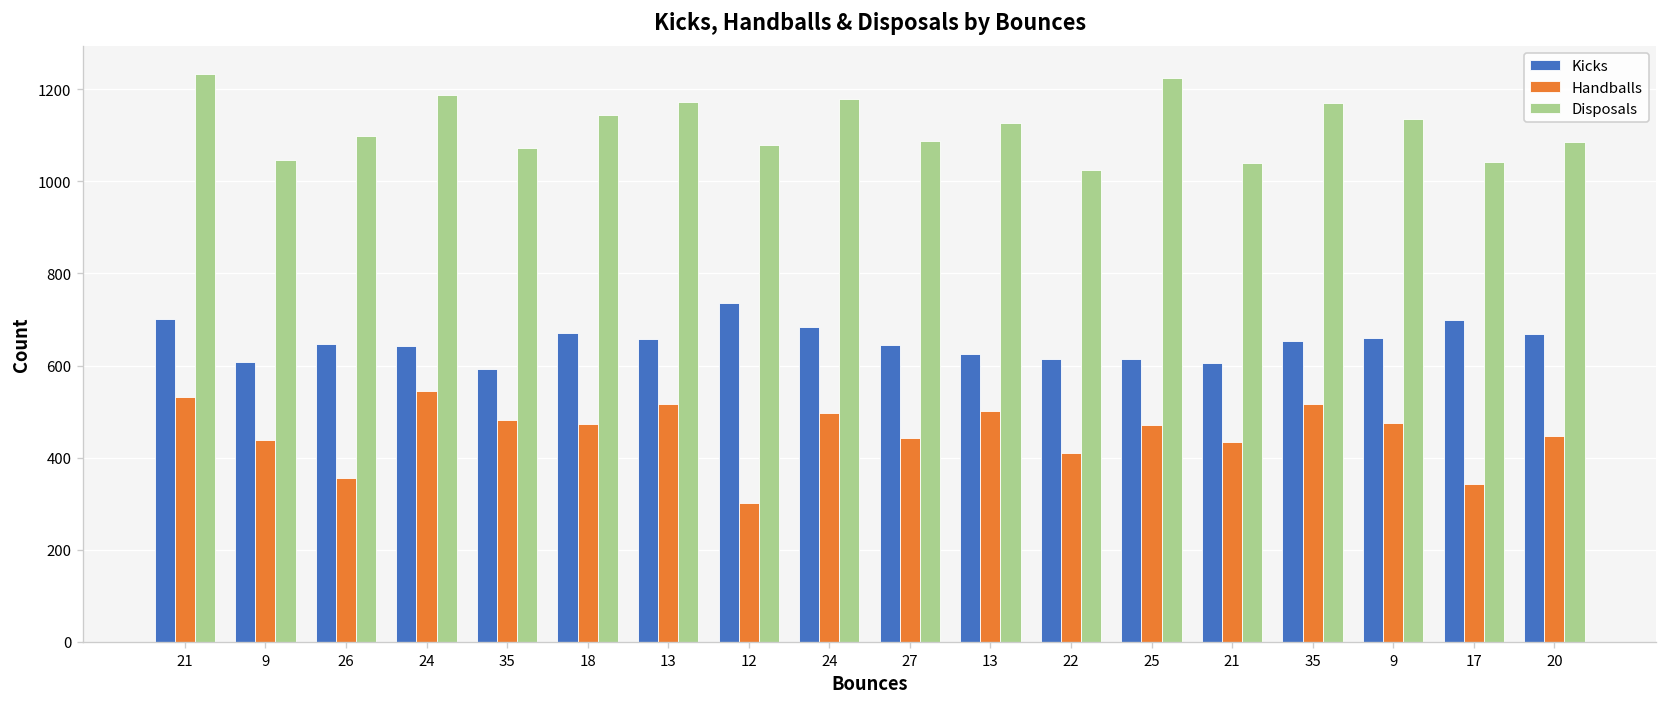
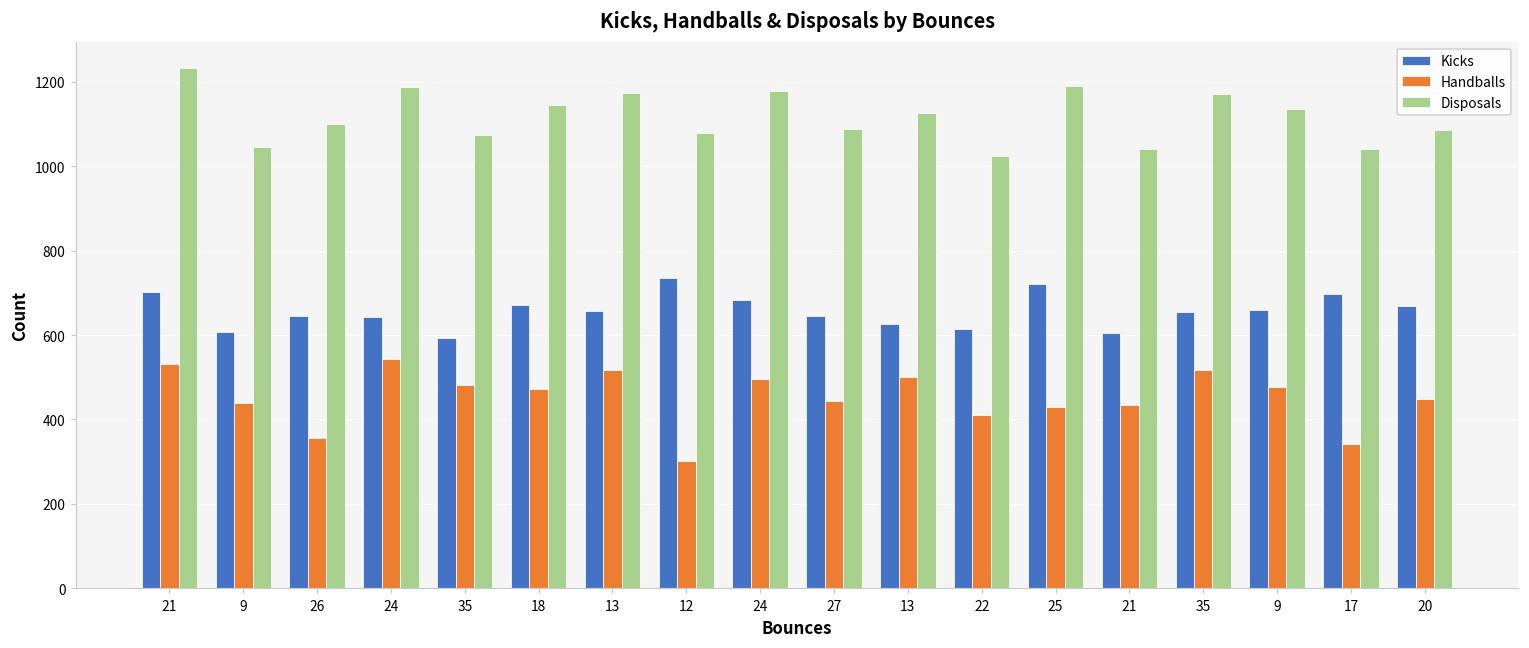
  {
    "Kicks": {
      "26": 650,
      "18": 670,
      "12": 740,
      "27": 650,
      "22": 620,
-     "25": 620,
+     "25": 720,
      "17": 700,
      "20": 670
    },
    "Handballs": {
      "26": 360,
      "18": 470,
      "12": 300,
      "27": 440,
      "22": 410,
-     "25": 470,
+     "25": 430,
      "17": 340,
      "20": 450
    },
    "Disposals": {
      "26": 1100,
      "18": 1140,
      "12": 1080,
      "27": 1090,
      "22": 1030,
-     "25": 1230,
+     "25": 1190,
      "17": 1040,
      "20": 1090
    }
  }
